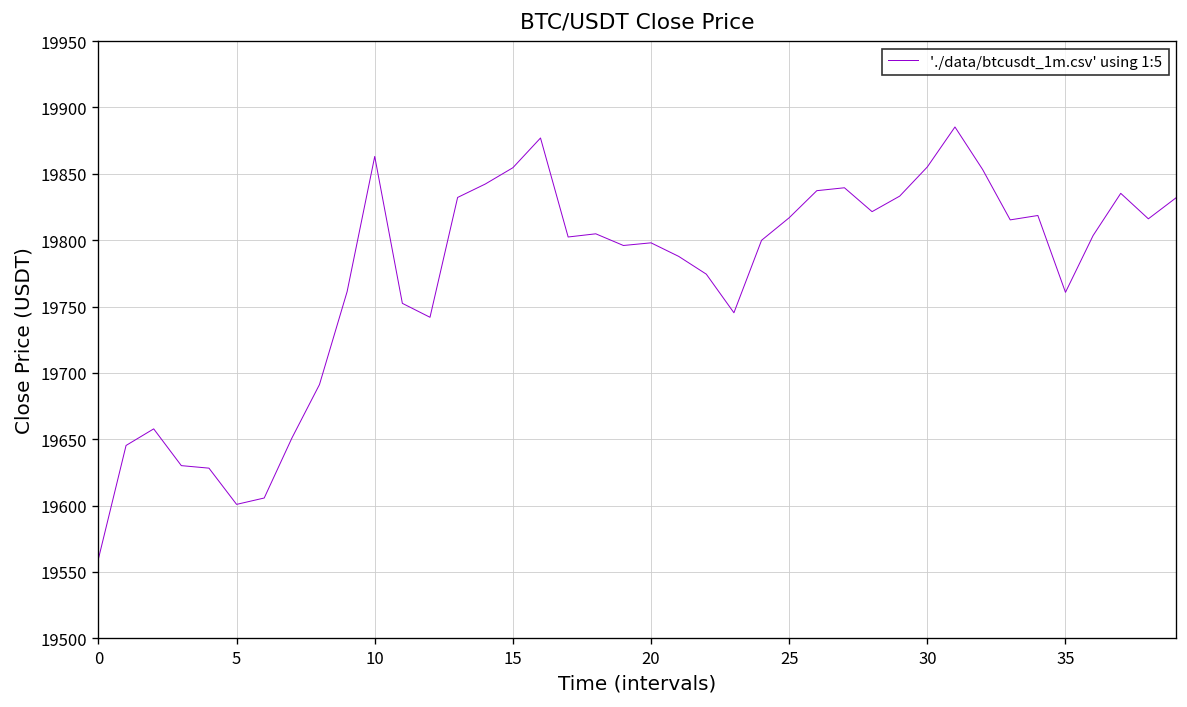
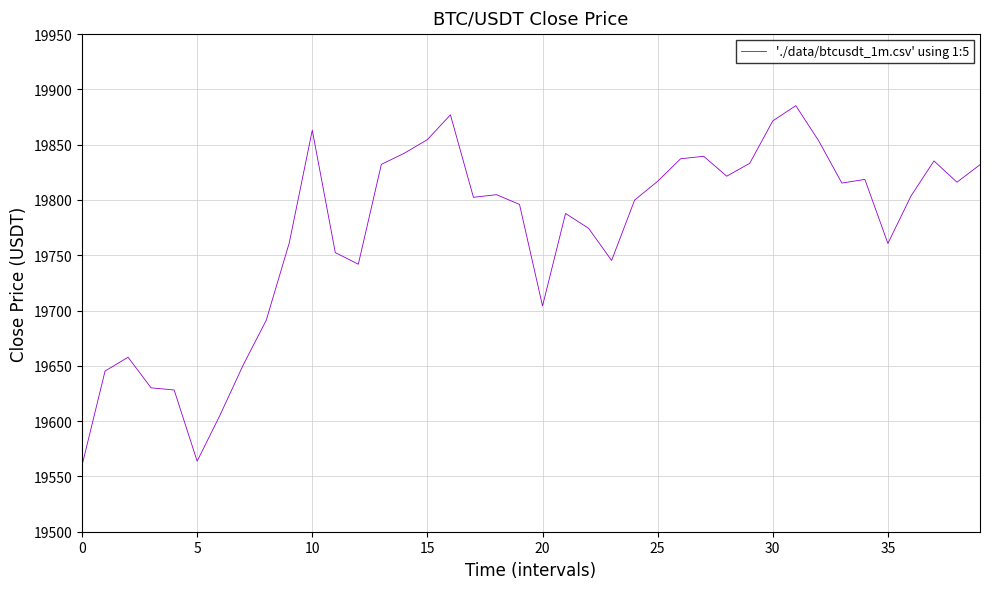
  {
    "0": 19560,
-   "5": 19601,
+   "5": 19564,
    "10": 19863,
    "15": 19855,
-   "20": 19798,
+   "20": 19704,
    "25": 19817,
-   "30": 19855,
+   "30": 19872,
    "35": 19761
  }
